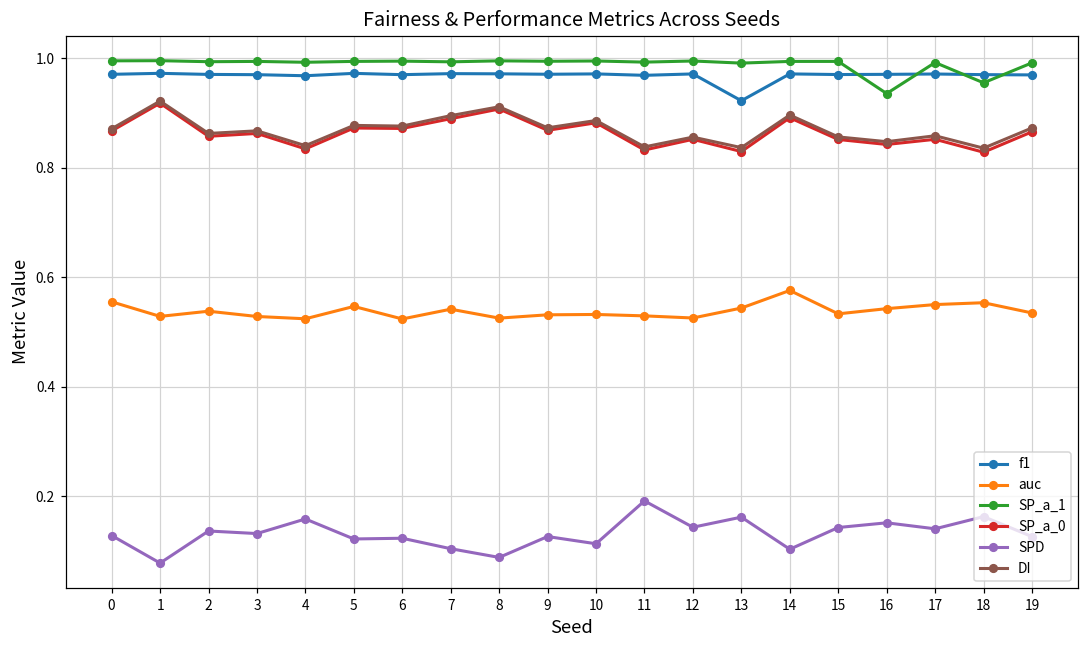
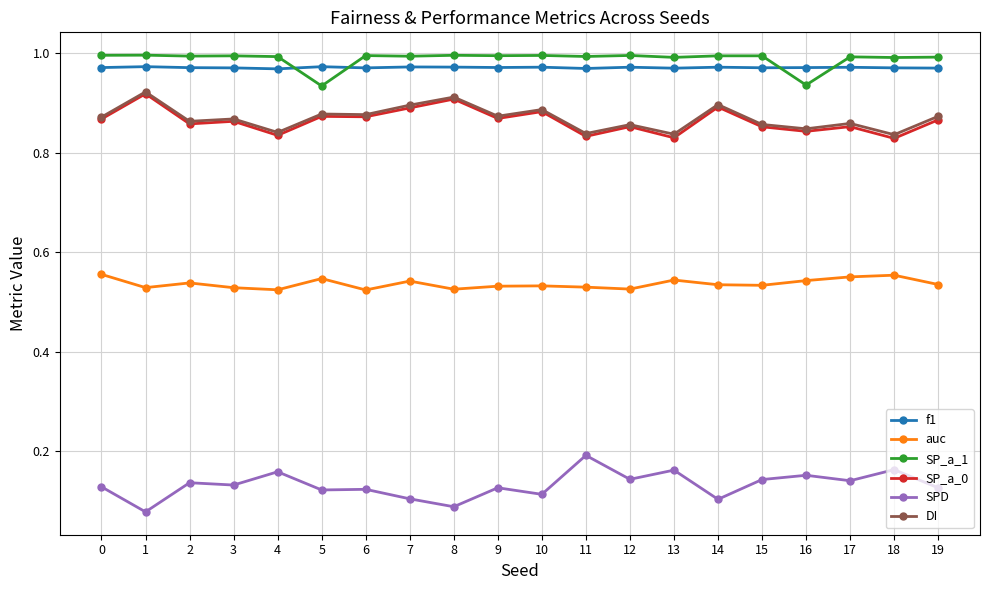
  {
    "f1": {
      "0": 0.97,
      "1": 0.97,
      "2": 0.97,
      "3": 0.97,
      "4": 0.97,
      "5": 0.97,
      "6": 0.97,
      "7": 0.97,
      "8": 0.97,
      "9": 0.97,
      "10": 0.97,
      "11": 0.97,
      "12": 0.97,
-     "13": 0.92,
+     "13": 0.97,
      "14": 0.97,
      "15": 0.97,
      "16": 0.97,
      "17": 0.97,
      "18": 0.97,
      "19": 0.97
    },
    "auc": {
      "0": 0.56,
      "1": 0.53,
      "2": 0.54,
      "3": 0.53,
      "4": 0.52,
      "5": 0.55,
      "6": 0.52,
      "7": 0.54,
      "8": 0.53,
      "9": 0.53,
      "10": 0.53,
      "11": 0.53,
      "12": 0.53,
      "13": 0.54,
-     "14": 0.58,
+     "14": 0.53,
      "15": 0.53,
      "16": 0.54,
      "17": 0.55,
      "18": 0.55,
      "19": 0.53
    },
    "SP_a_1": {
      "0": 1.00,
      "1": 1.00,
      "2": 0.99,
      "3": 0.99,
      "4": 0.99,
-     "5": 0.99,
+     "5": 0.93,
      "6": 1.00,
      "7": 0.99,
      "8": 1.00,
      "9": 0.99,
      "10": 1.00,
      "11": 0.99,
      "12": 1.00,
      "13": 0.99,
      "14": 0.99,
      "15": 0.99,
      "16": 0.94,
      "17": 0.99,
-     "18": 0.96,
+     "18": 0.99,
      "19": 0.99
    },
    "SP_a_0": {
      "2": 0.86,
      "4": 0.83,
      "7": 0.89,
      "11": 0.83,
      "13": 0.83,
      "17": 0.85,
      "18": 0.83,
      "19": 0.87
    },
    "SPD": {
      "0": 0.13,
      "1": 0.08,
      "2": 0.14,
      "3": 0.13,
      "4": 0.16,
      "5": 0.12,
      "6": 0.12,
      "7": 0.10,
      "8": 0.09,
      "9": 0.13,
      "10": 0.11,
      "11": 0.19,
      "12": 0.14,
      "13": 0.16,
      "14": 0.10,
      "15": 0.14,
      "16": 0.15,
      "17": 0.14
    },
    "DI": {
      "2": 0.86,
      "4": 0.84,
      "7": 0.90,
      "11": 0.84,
      "13": 0.84,
      "17": 0.86,
      "18": 0.84,
      "19": 0.87
    }
  }
